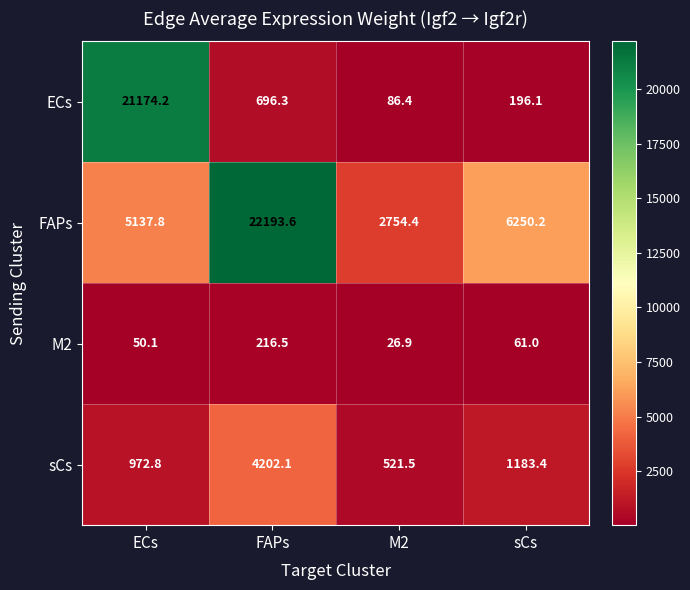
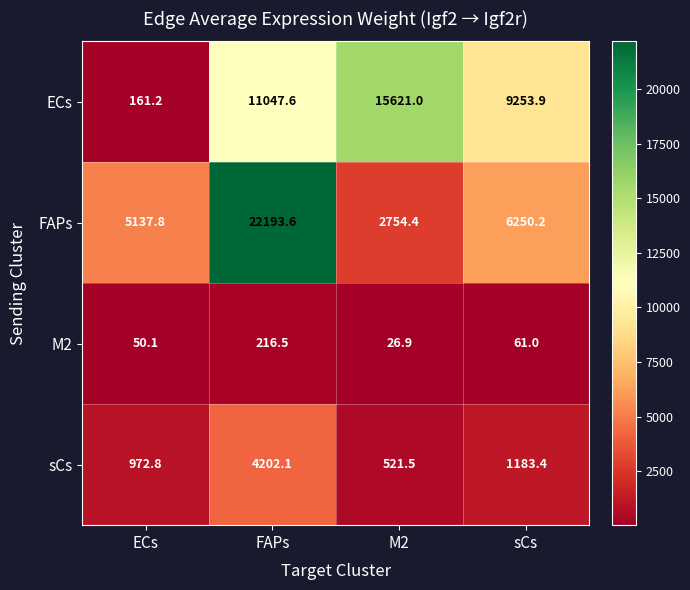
  {
    "ECs": {
-     "ECs": 21174.2,
-     "FAPs": 696.3,
-     "M2": 86.4,
-     "sCs": 196.1
+     "ECs": 161.2,
+     "FAPs": 11047.6,
+     "M2": 15621.0,
+     "sCs": 9253.9
    },
    "FAPs": {
      "ECs": 5137.8,
      "FAPs": 22193.6,
      "M2": 2754.4,
      "sCs": 6250.2
    },
    "M2": {
      "ECs": 50.1,
      "FAPs": 216.5,
      "M2": 26.9,
      "sCs": 61.0
    },
    "sCs": {
      "ECs": 972.8,
      "FAPs": 4202.1,
      "M2": 521.5,
      "sCs": 1183.4
    }
  }
